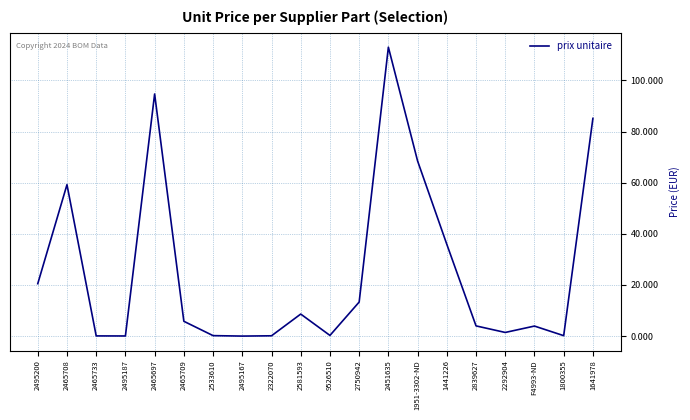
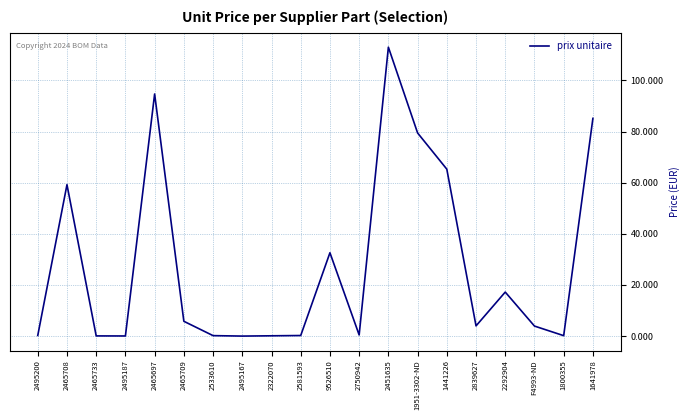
  {
-   "2495200": 21,
+   "2495200": 0,
    "2465708": 59,
    "2465733": 0,
    "2495187": 0,
    "2465697": 95,
    "2465709": 6,
    "2533610": 0,
    "2495167": 0,
    "2322070": 0,
-   "2581593": 9,
-   "9526510": 0,
-   "2750942": 13,
+   "2581593": 0,
+   "9526510": 33,
+   "2750942": 0,
    "2451635": 113,
-   "1951-3302-ND": 68,
-   "1441226": 36,
+   "1951-3302-ND": 79,
+   "1441226": 65,
    "2839627": 4,
-   "2292904": 1,
+   "2292904": 17,
    "F4993-ND": 4,
    "1800355": 0,
    "1641978": 85
  }
